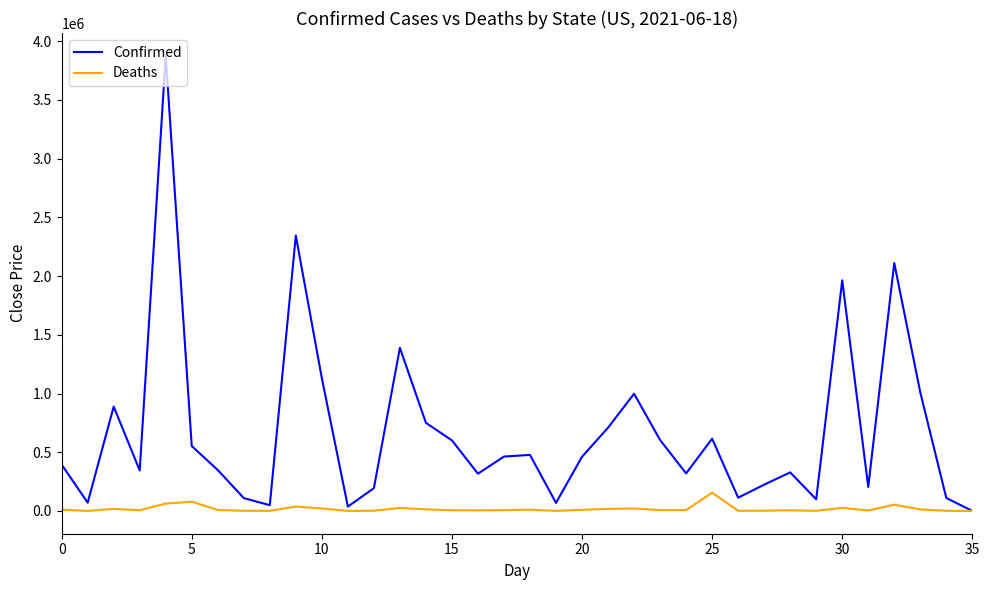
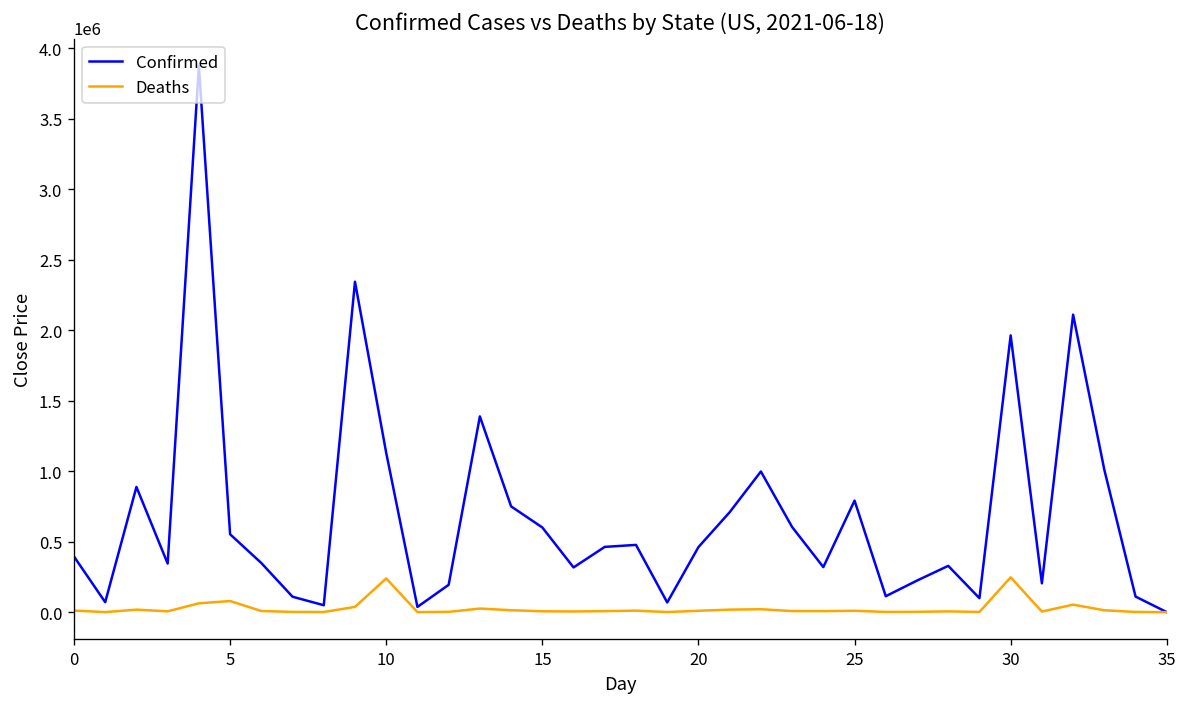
  {
    "Confirmed": {
      "0": 390000,
      "5": 550000,
      "10": 1130000,
      "15": 600000,
      "20": 460000,
-     "25": 620000,
+     "25": 790000,
      "30": 1960000
    },
    "Deaths": {
      "0": 10000,
      "5": 80000,
-     "10": 20000,
+     "10": 240000,
      "15": 10000,
      "20": 10000,
-     "25": 160000,
-     "30": 30000
+     "25": 10000,
+     "30": 250000
    }
  }
